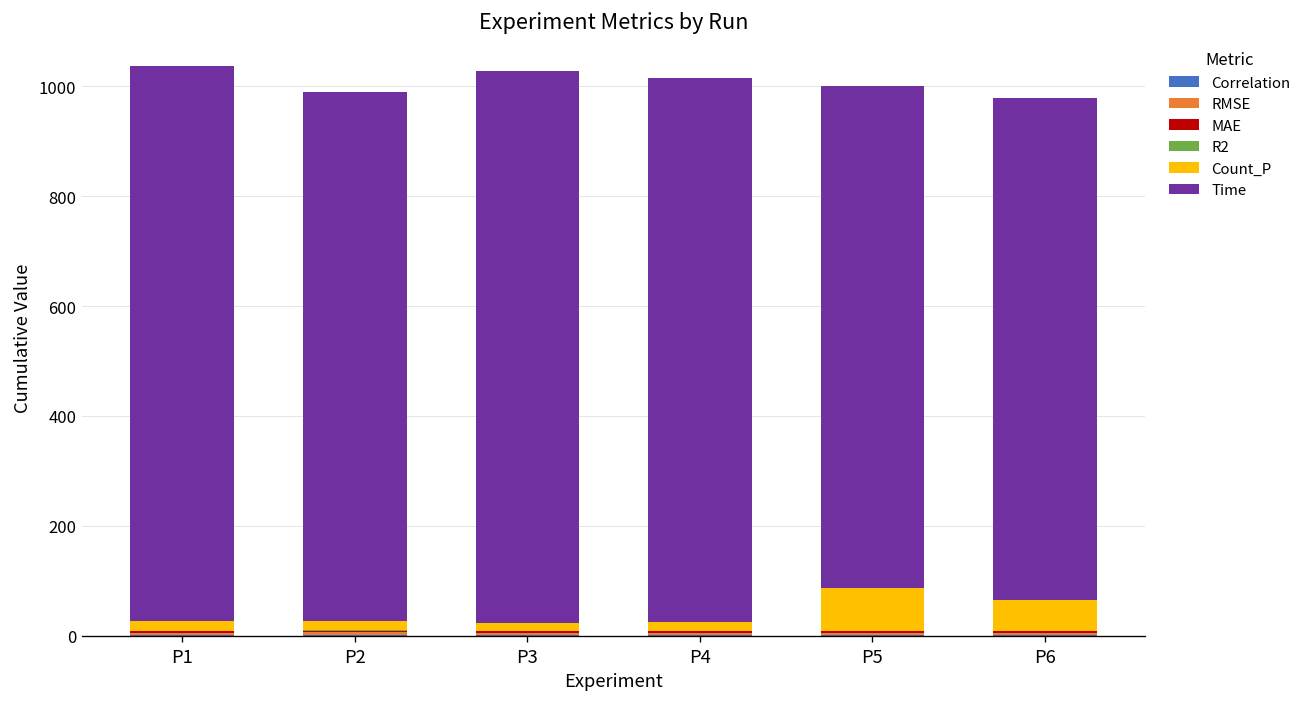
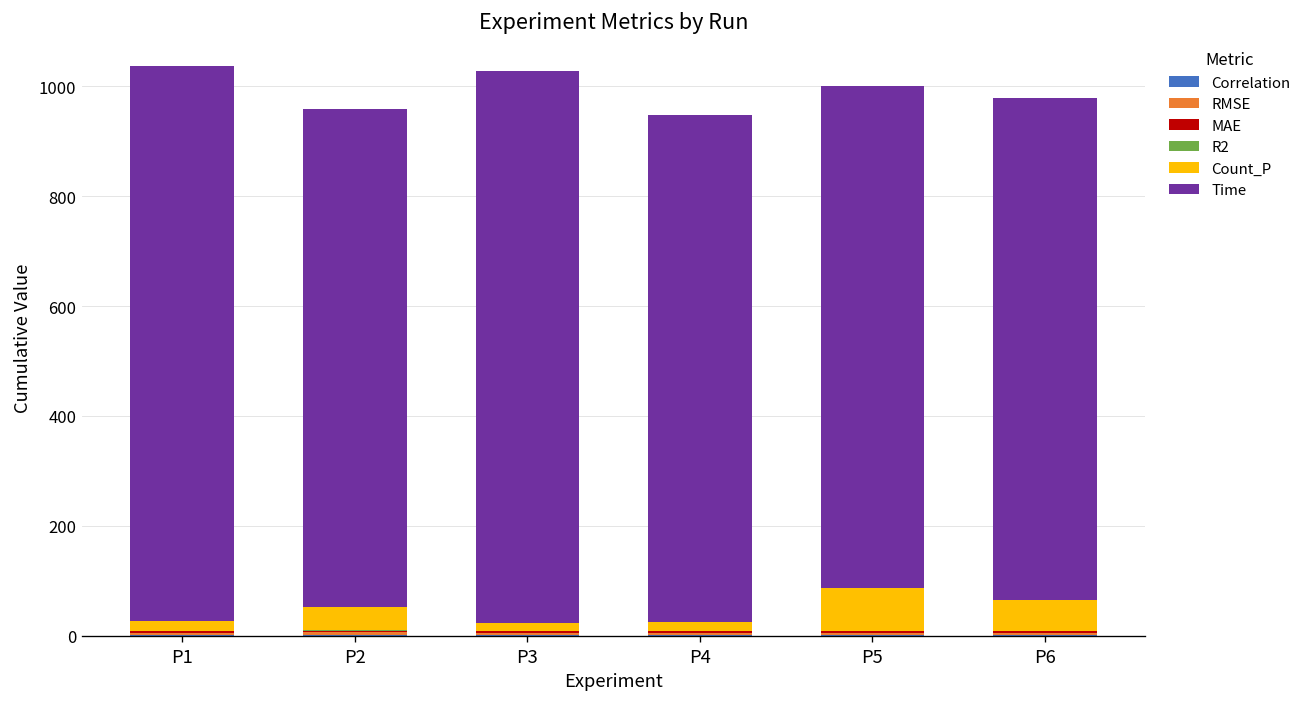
  {
    "Count_P": {
      "P1": 20,
-     "P2": 20,
+     "P2": 40,
      "P3": 20,
      "P4": 20,
      "P5": 80,
      "P6": 60
    },
    "Time": {
      "P1": 1010,
-     "P2": 960,
+     "P2": 910,
      "P3": 1000,
-     "P4": 990,
+     "P4": 920,
      "P5": 910,
      "P6": 910
    }
  }
